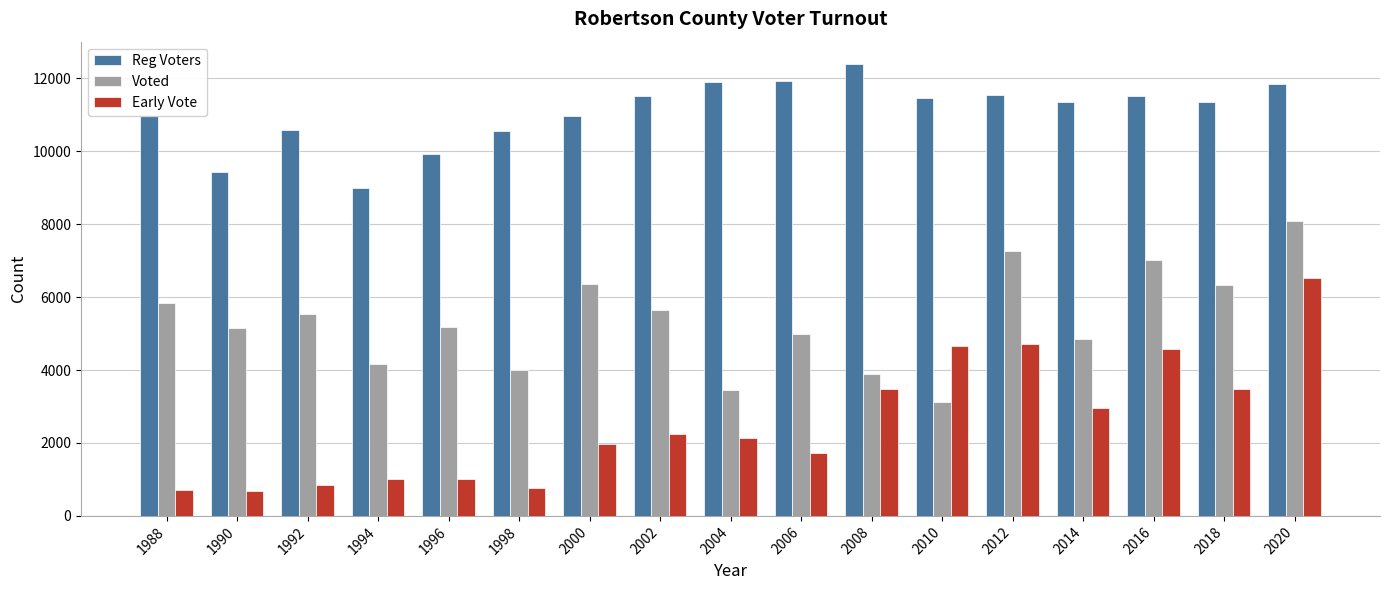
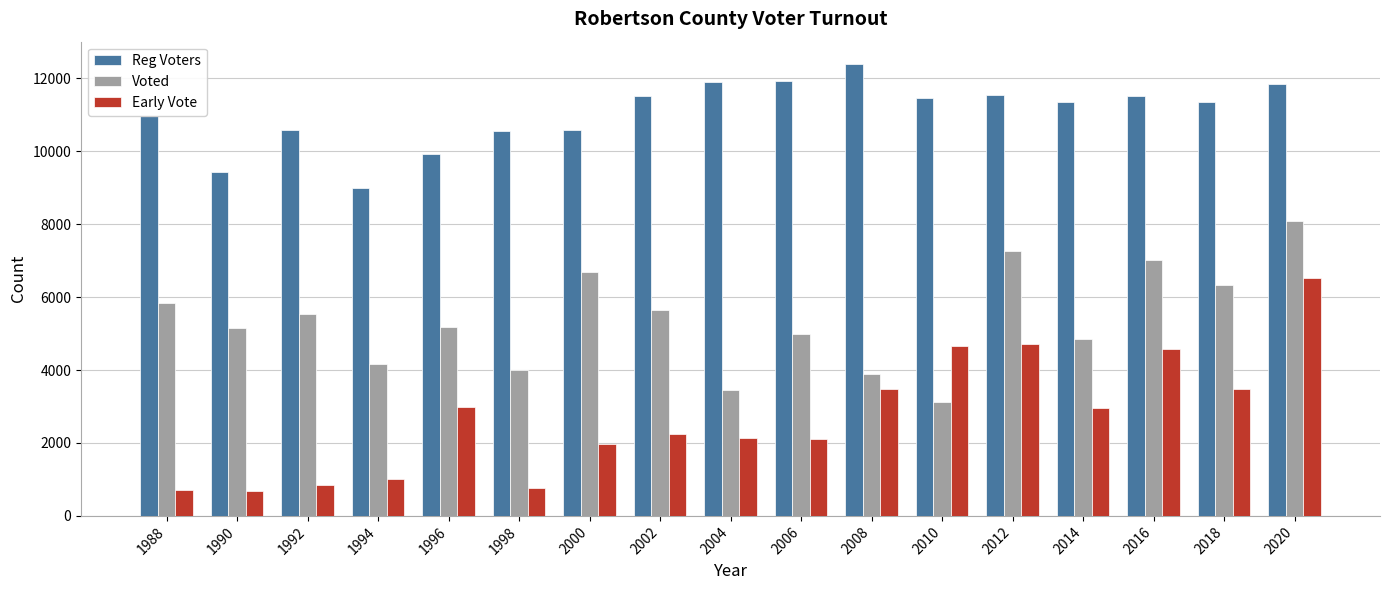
  {
    "Reg Voters": {
      "1988": 11000,
      "1990": 9400,
      "1992": 10600,
      "1994": 9000,
      "1996": 9900,
      "1998": 10600,
-     "2000": 11000,
+     "2000": 10600,
      "2002": 11500,
      "2004": 11900,
      "2006": 11900,
      "2008": 12400,
      "2010": 11500,
      "2012": 11500,
      "2014": 11400,
      "2016": 11500,
      "2018": 11400,
      "2020": 11800
    },
    "Voted": {
      "1988": 5800,
      "1990": 5100,
      "1992": 5500,
      "1994": 4200,
      "1996": 5200,
      "1998": 4000,
-     "2000": 6400,
+     "2000": 6700,
      "2002": 5600,
      "2004": 3400,
      "2006": 5000,
      "2008": 3900,
      "2010": 3100,
      "2012": 7300,
      "2014": 4900,
      "2016": 7000,
      "2018": 6300,
      "2020": 8100
    },
    "Early Vote": {
      "1988": 700,
      "1990": 700,
      "1992": 800,
      "1994": 1000,
-     "1996": 1000,
+     "1996": 3000,
      "1998": 800,
      "2000": 2000,
      "2002": 2200,
      "2004": 2100,
-     "2006": 1700,
+     "2006": 2100,
      "2008": 3500,
      "2010": 4700,
      "2012": 4700,
      "2014": 3000,
      "2016": 4600,
      "2018": 3500,
      "2020": 6500
    }
  }
